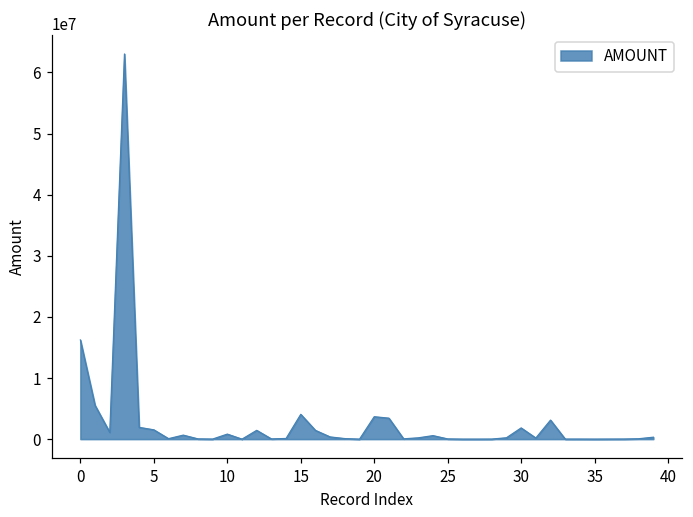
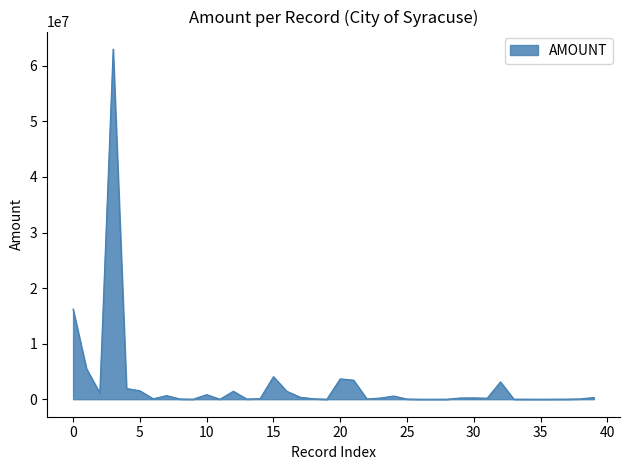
  {
    "0": 16000000,
    "5": 2000000,
    "10": 1000000,
    "15": 4000000,
    "20": 4000000,
    "25": 0,
-   "30": 2000000,
+   "30": 0,
    "35": 0
  }
